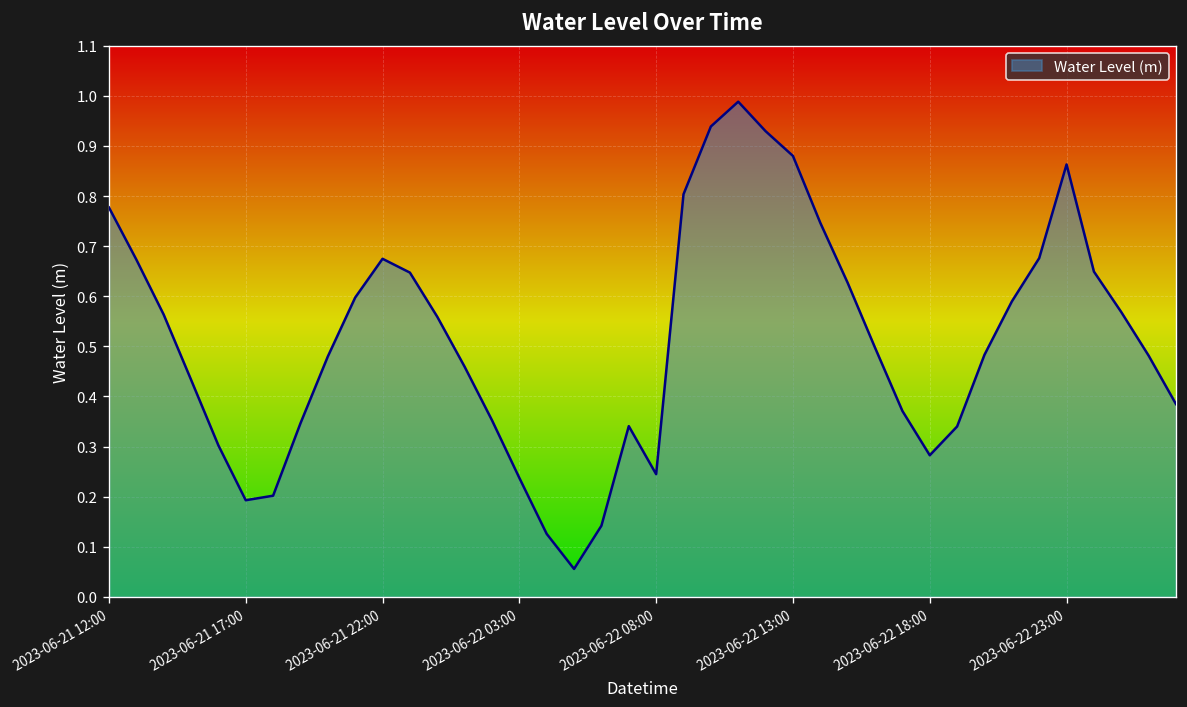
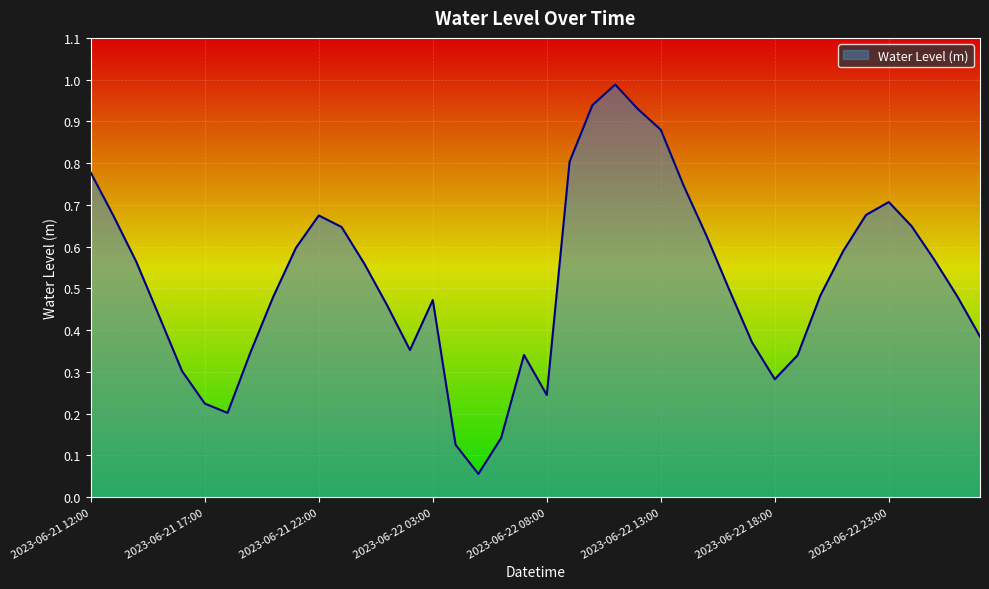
  {
    "2023-06-21 12:00": 0.78,
-   "2023-06-21 17:00": 0.19,
+   "2023-06-21 17:00": 0.22,
    "2023-06-21 22:00": 0.67,
-   "2023-06-22 03:00": 0.24,
+   "2023-06-22 03:00": 0.47,
    "2023-06-22 08:00": 0.24,
    "2023-06-22 13:00": 0.88,
    "2023-06-22 18:00": 0.28,
-   "2023-06-22 23:00": 0.86
+   "2023-06-22 23:00": 0.71
  }
